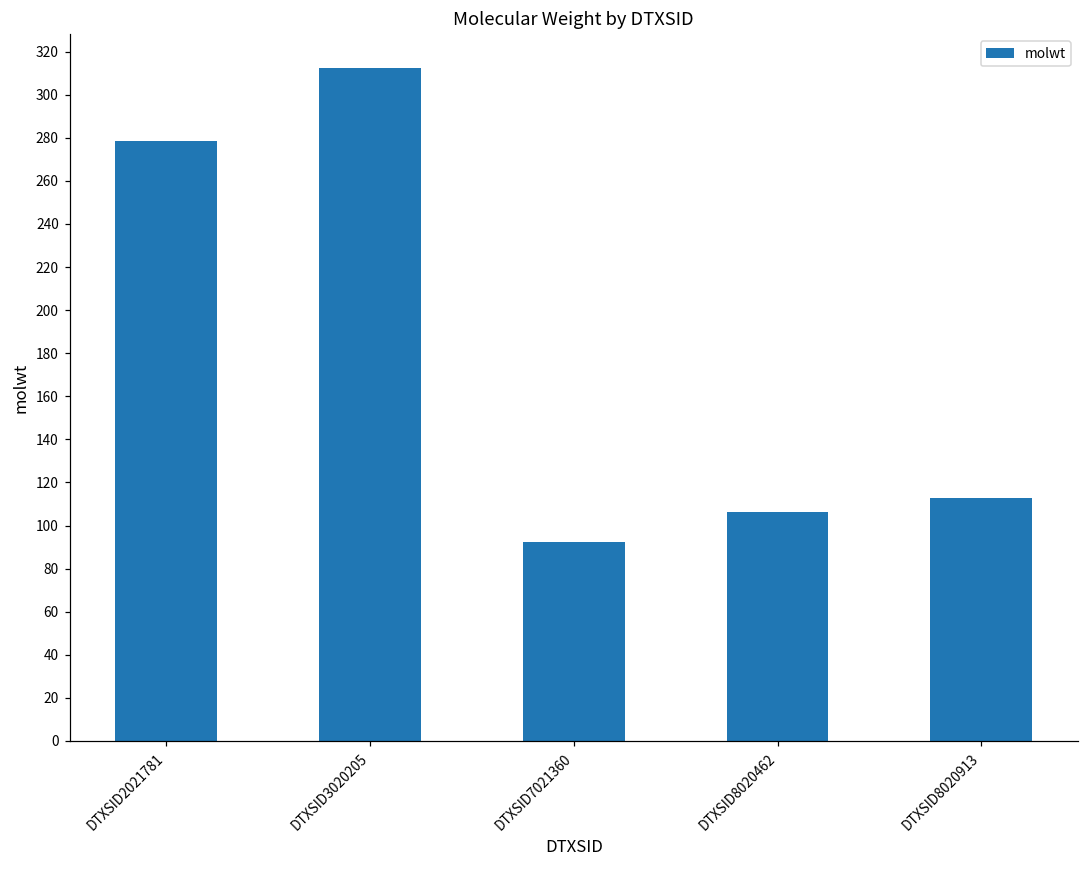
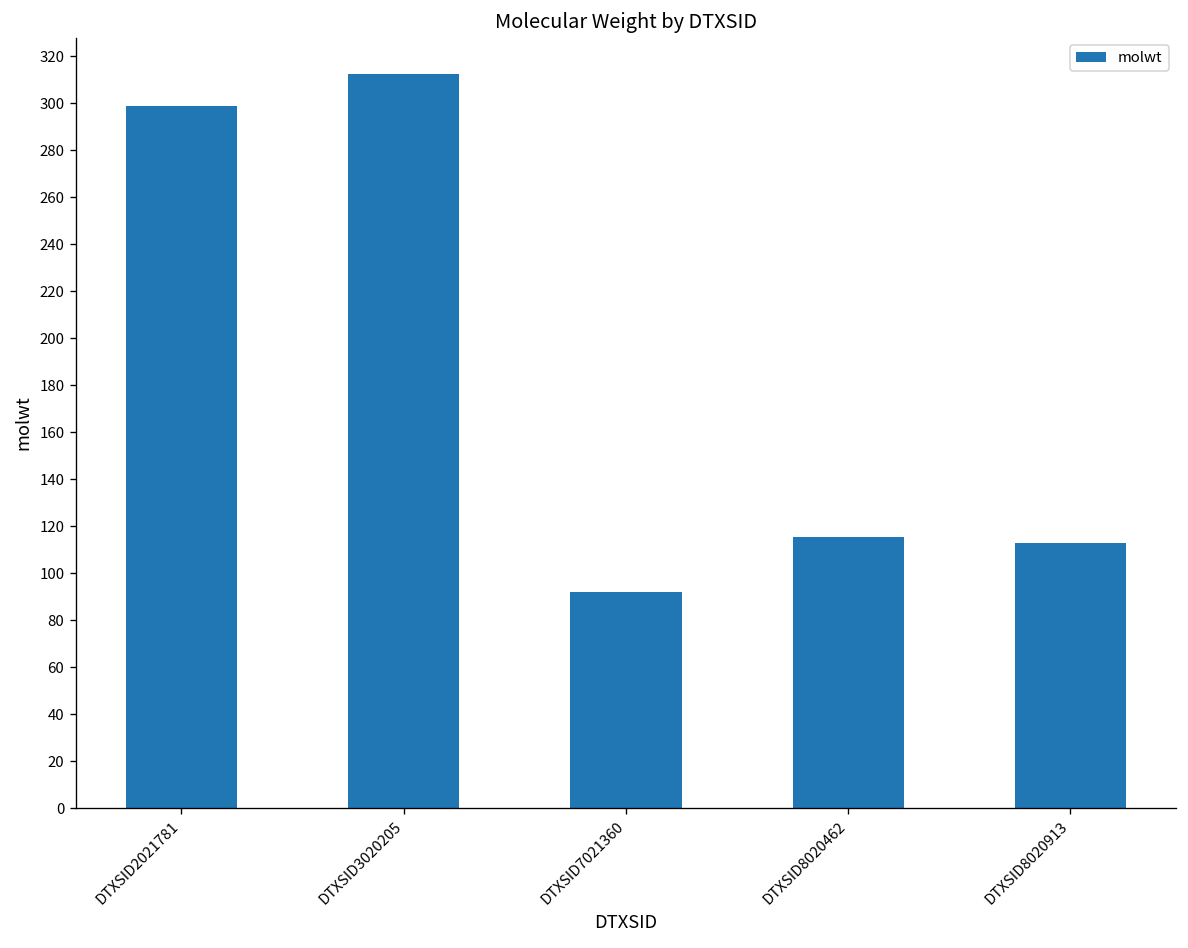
  {
-   "DTXSID2021781": 278,
+   "DTXSID2021781": 299,
    "DTXSID3020205": 312,
    "DTXSID7021360": 92,
-   "DTXSID8020462": 106,
+   "DTXSID8020462": 116,
    "DTXSID8020913": 113
  }
